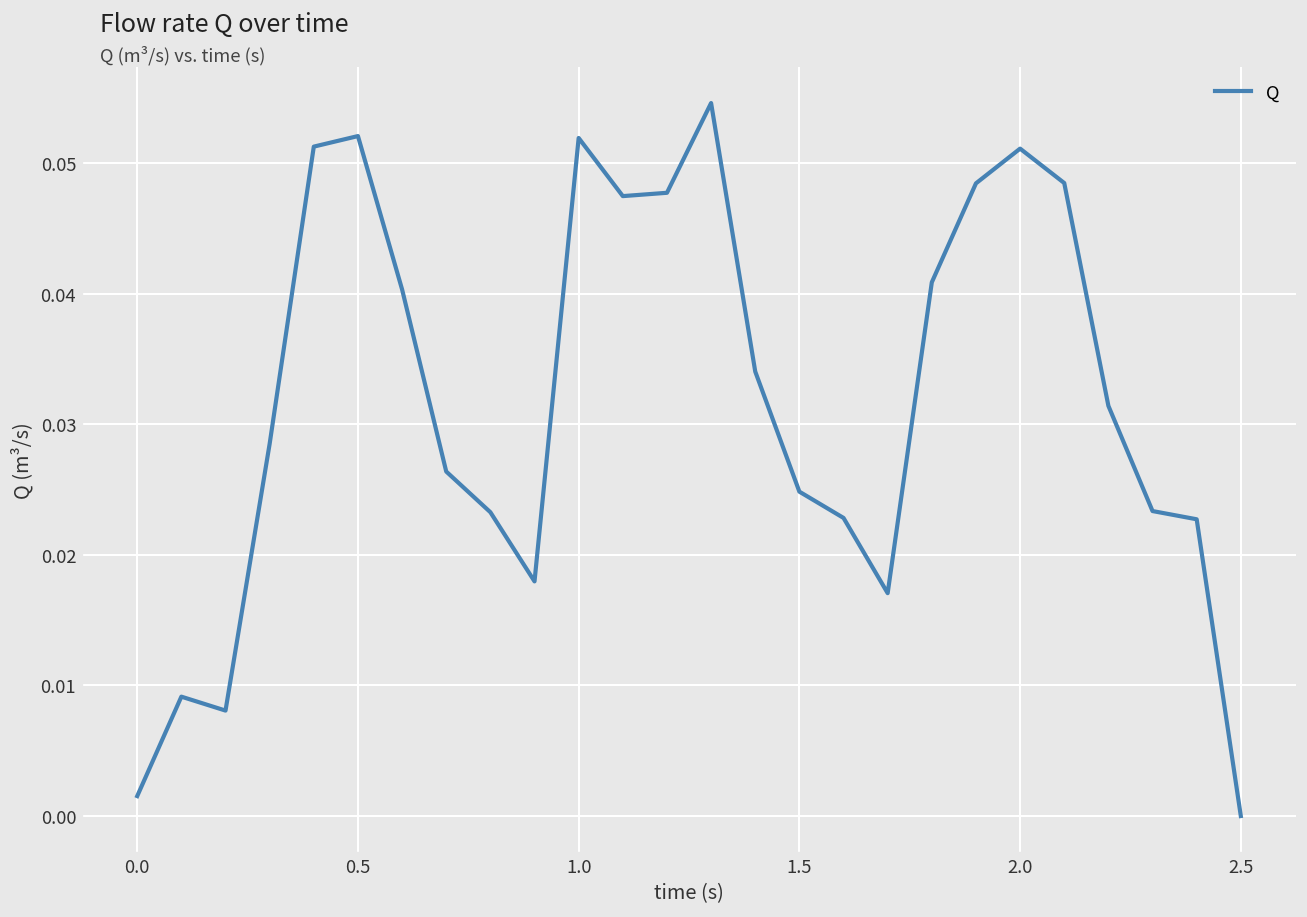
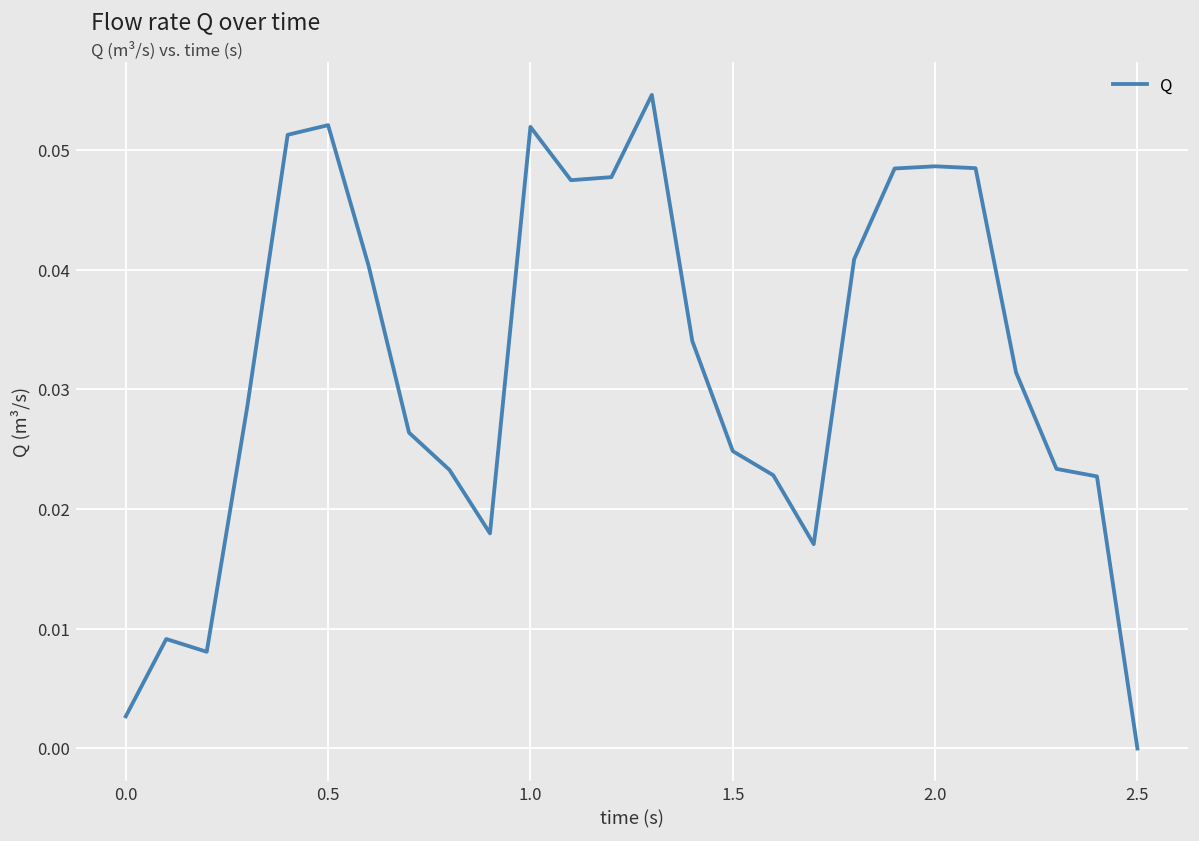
  {
-   "0.0": 0.0015,
+   "0.0": 0.0027,
    "0.5": 0.0521,
    "1.0": 0.0519,
    "1.5": 0.0248,
-   "2.0": 0.0511,
+   "2.0": 0.0486,
    "2.5": 0.0000
  }
